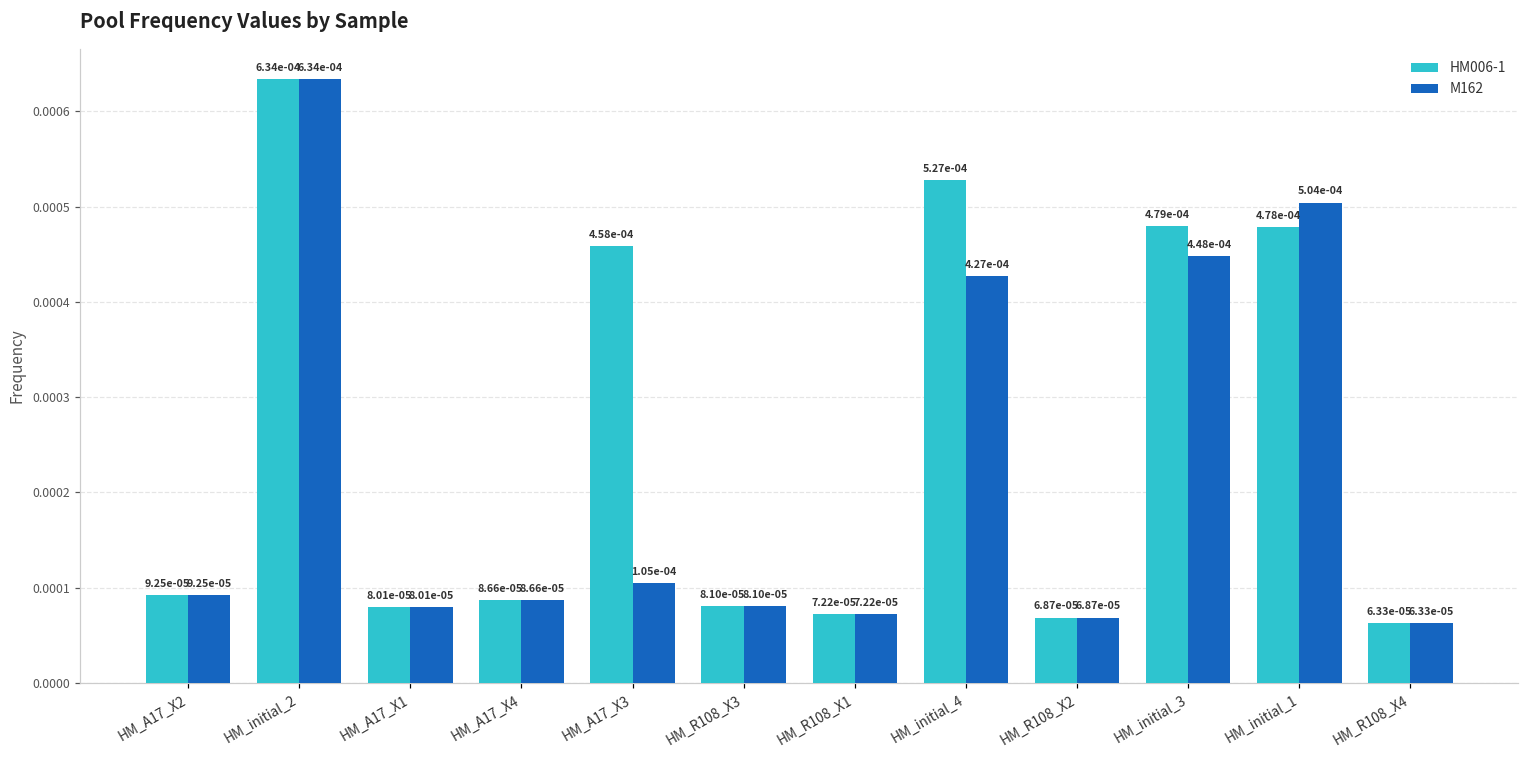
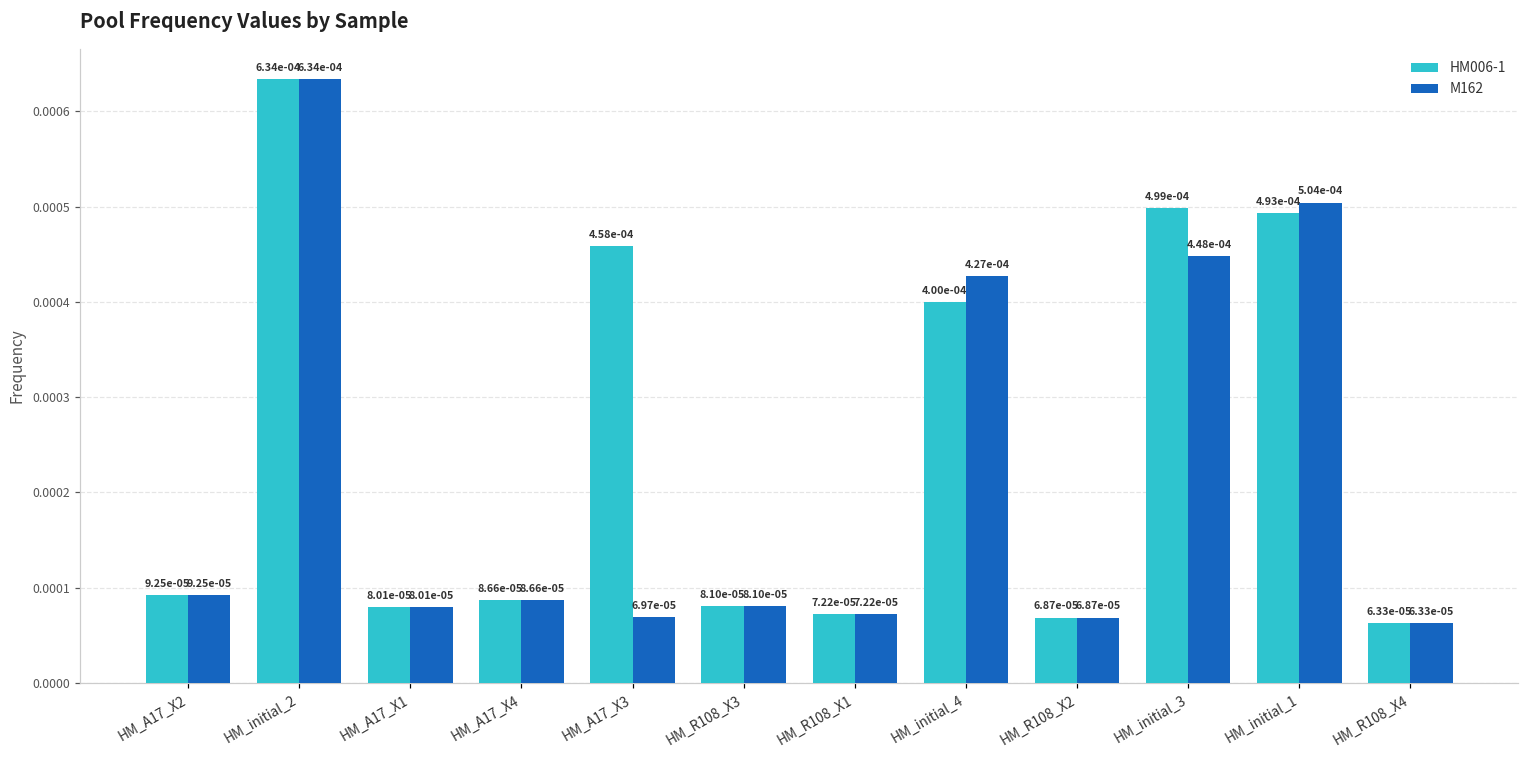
  {
    "HM006-1": {
      "HM_A17_X2": "9.25e-05",
      "HM_initial_2": "6.34e-04",
      "HM_A17_X1": "8.01e-05",
      "HM_A17_X4": "8.66e-05",
      "HM_A17_X3": "4.58e-04",
      "HM_R108_X3": "8.10e-05",
      "HM_R108_X1": "7.22e-05",
-     "HM_initial_4": "5.27e-04",
+     "HM_initial_4": "4.00e-04",
      "HM_R108_X2": "6.87e-05",
-     "HM_initial_3": "4.79e-04",
-     "HM_initial_1": "4.78e-04",
+     "HM_initial_3": "4.99e-04",
+     "HM_initial_1": "4.93e-04",
      "HM_R108_X4": "6.33e-05"
    },
    "M162": {
      "HM_A17_X2": "9.25e-05",
      "HM_initial_2": "6.34e-04",
      "HM_A17_X1": "8.01e-05",
      "HM_A17_X4": "8.66e-05",
-     "HM_A17_X3": "1.05e-04",
+     "HM_A17_X3": "6.97e-05",
      "HM_R108_X3": "8.10e-05",
      "HM_R108_X1": "7.22e-05",
      "HM_initial_4": "4.27e-04",
      "HM_R108_X2": "6.87e-05",
      "HM_initial_3": "4.48e-04",
      "HM_initial_1": "5.04e-04",
      "HM_R108_X4": "6.33e-05"
    }
  }
